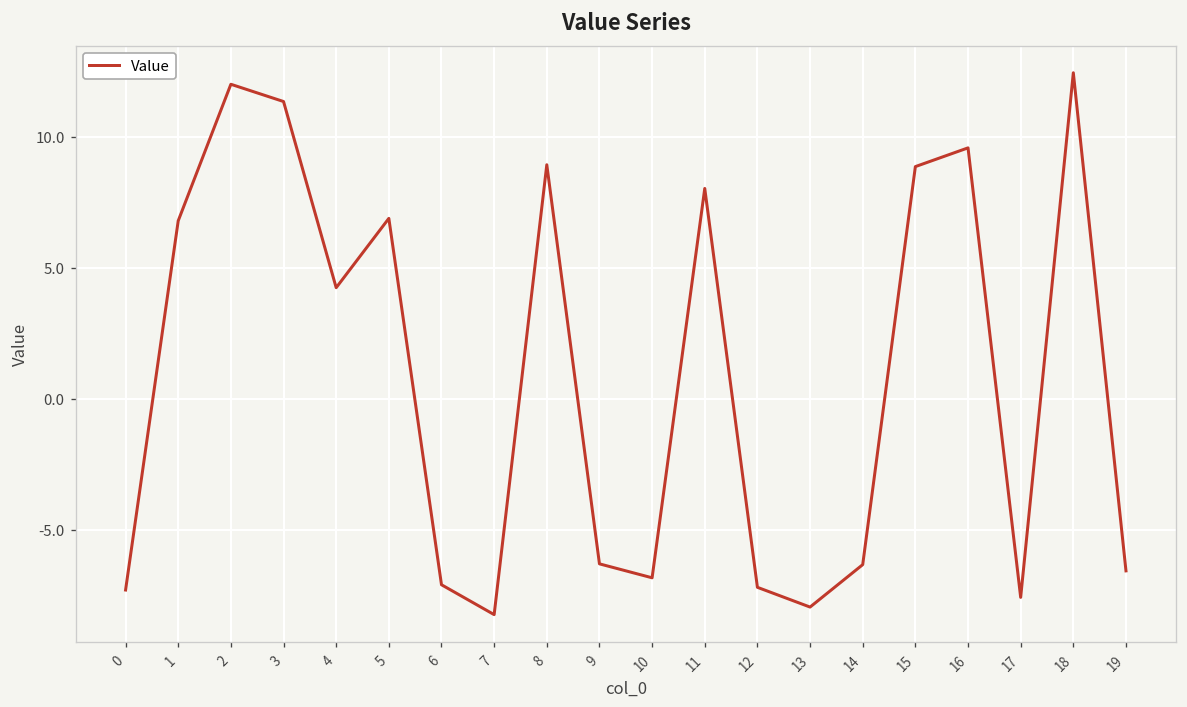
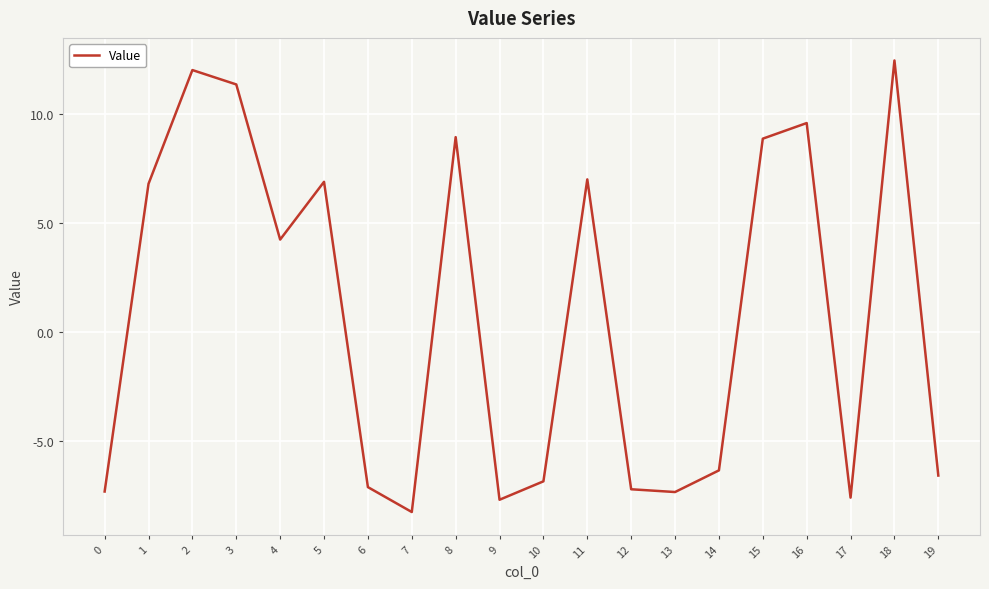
  {
    "0": -7.3,
    "1": 6.8,
    "2": 12.0,
    "3": 11.4,
    "4": 4.2,
    "5": 6.9,
    "6": -7.1,
    "7": -8.2,
    "8": 8.9,
-   "9": -6.3,
+   "9": -7.7,
    "10": -6.8,
-   "11": 8.0,
+   "11": 7.0,
    "12": -7.2,
-   "13": -7.9,
+   "13": -7.3,
    "14": -6.3,
    "15": 8.9,
    "16": 9.6,
    "17": -7.6,
    "18": 12.4,
    "19": -6.6
  }
